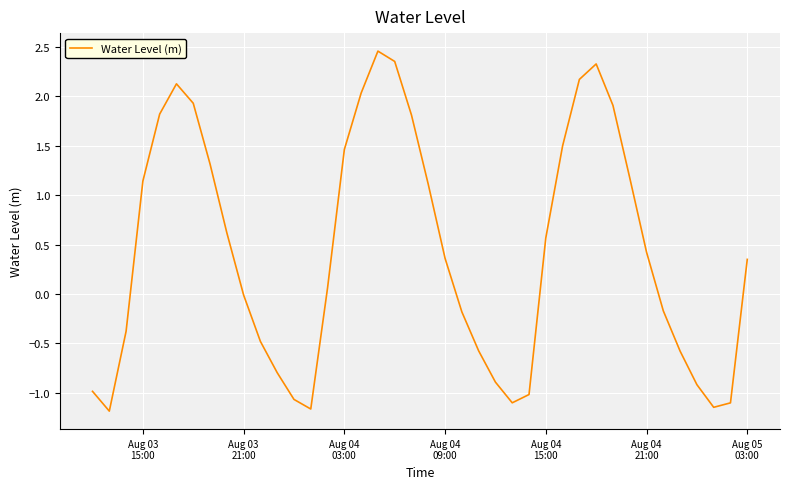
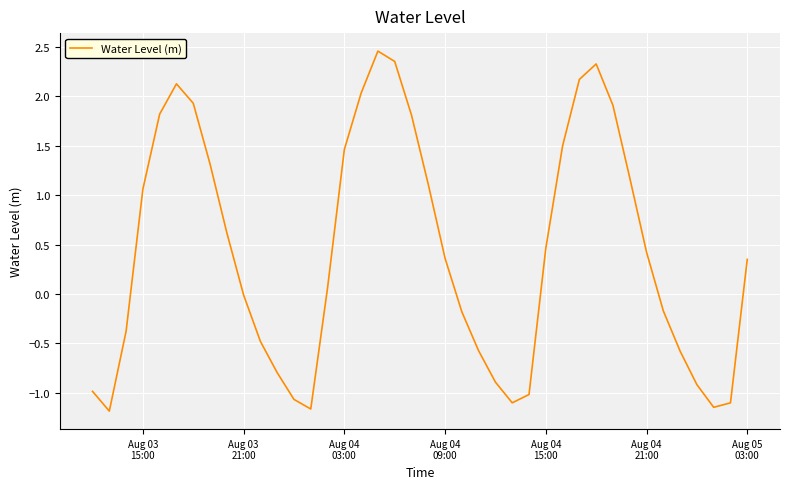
  {
-   "Aug 03 15:00": 1.14,
+   "Aug 03 15:00": 1.06,
    "Aug 03 21:00": 0.0,
    "Aug 04 03:00": 1.5,
    "Aug 04 09:00": 0.4,
-   "Aug 04 15:00": 0.6,
+   "Aug 04 15:00": 0.5,
    "Aug 04 21:00": 0.4,
    "Aug 05 03:00": 0.3
  }
